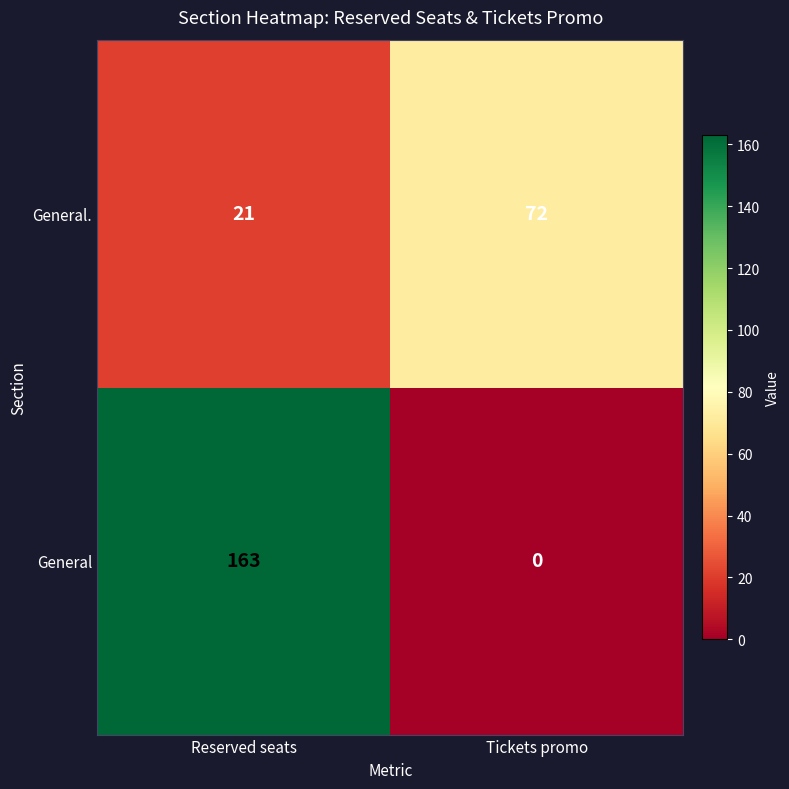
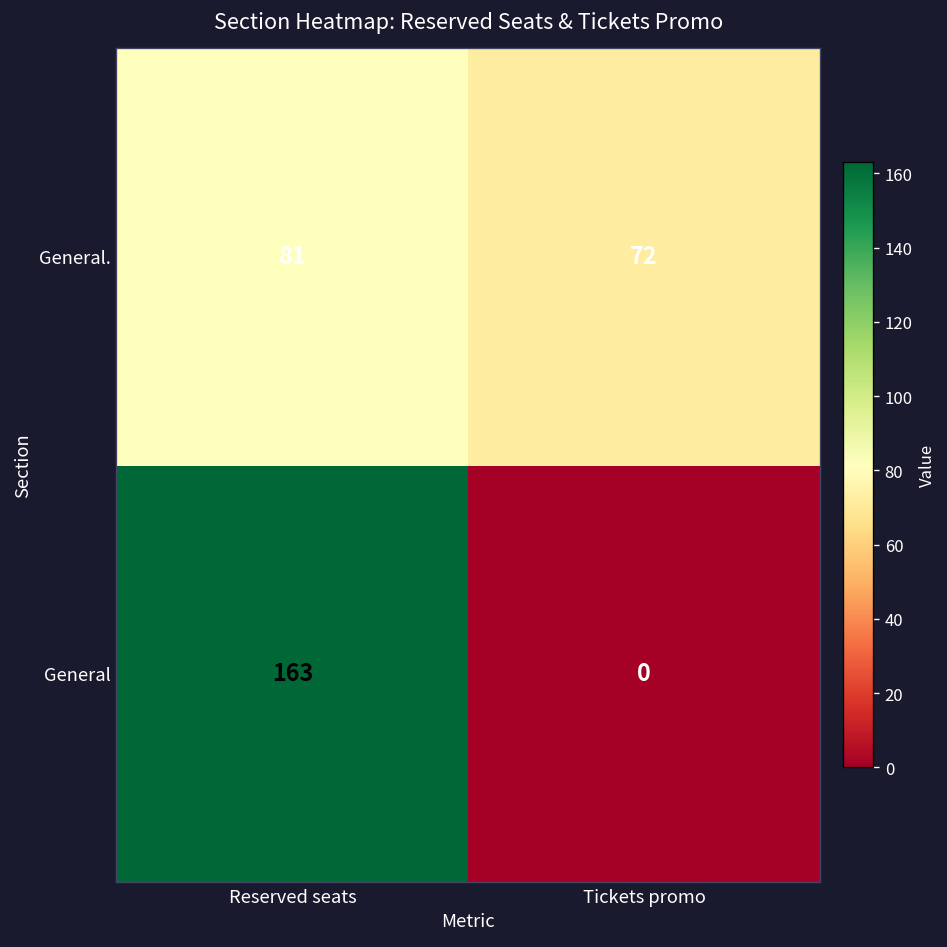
  {
    "General.": {
-     "Reserved seats": 21,
+     "Reserved seats": 81,
      "Tickets promo": 72
    },
    "General": {
      "Reserved seats": 163,
      "Tickets promo": 0
    }
  }
